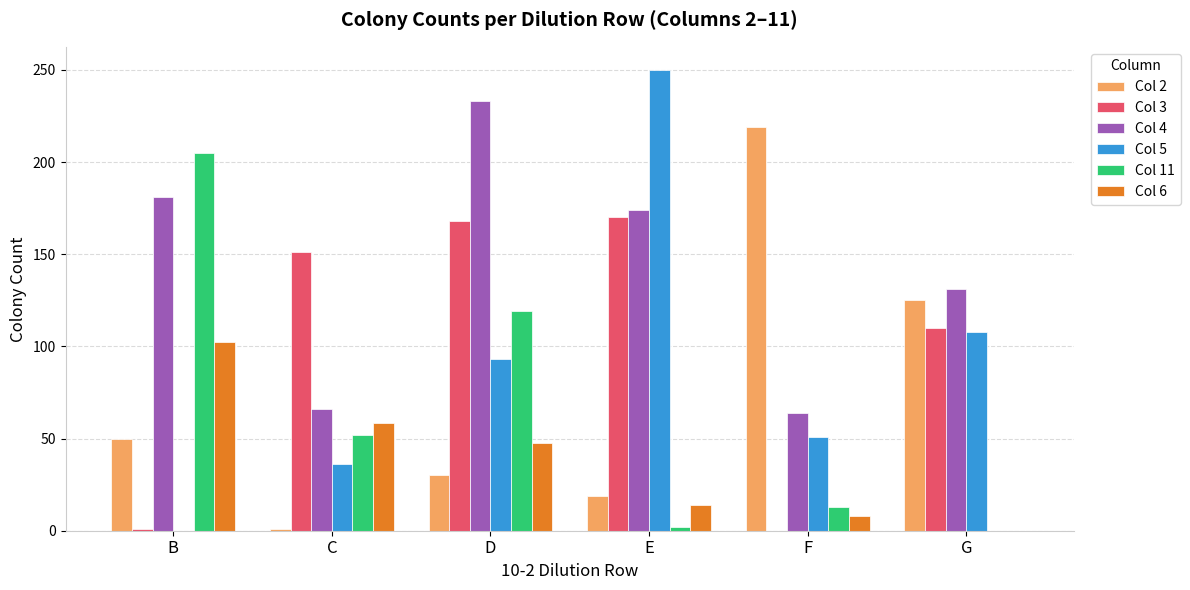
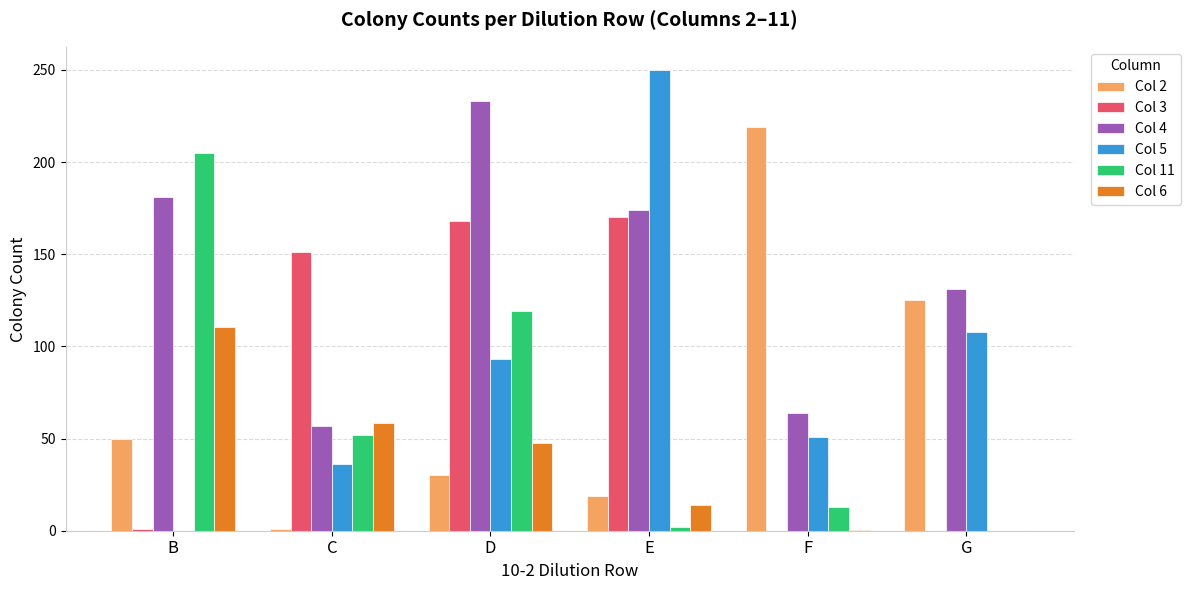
  {
    "Col 2": {
      "B": 50,
      "D": 30,
      "E": 19,
      "F": 219,
      "G": 125
    },
    "Col 3": {
      "C": 151,
      "D": 168,
      "E": 170,
      "F": 0,
-     "G": 110
+     "G": 0
    },
    "Col 4": {
      "B": 181,
-     "C": 66,
+     "C": 57,
      "D": 233,
      "E": 174,
      "F": 64,
      "G": 131
    },
    "Col 5": {
      "B": 0,
      "C": 36,
      "D": 93,
      "E": 250,
      "F": 51,
      "G": 108
    },
    "Col 11": {
      "B": 205,
      "C": 52,
      "D": 119,
      "E": 2,
      "F": 13,
      "G": 0
    },
    "Col 6": {
-     "B": 103,
+     "B": 111,
      "C": 58,
      "D": 48,
      "E": 14,
-     "F": 8,
+     "F": 1,
      "G": 0
    }
  }
